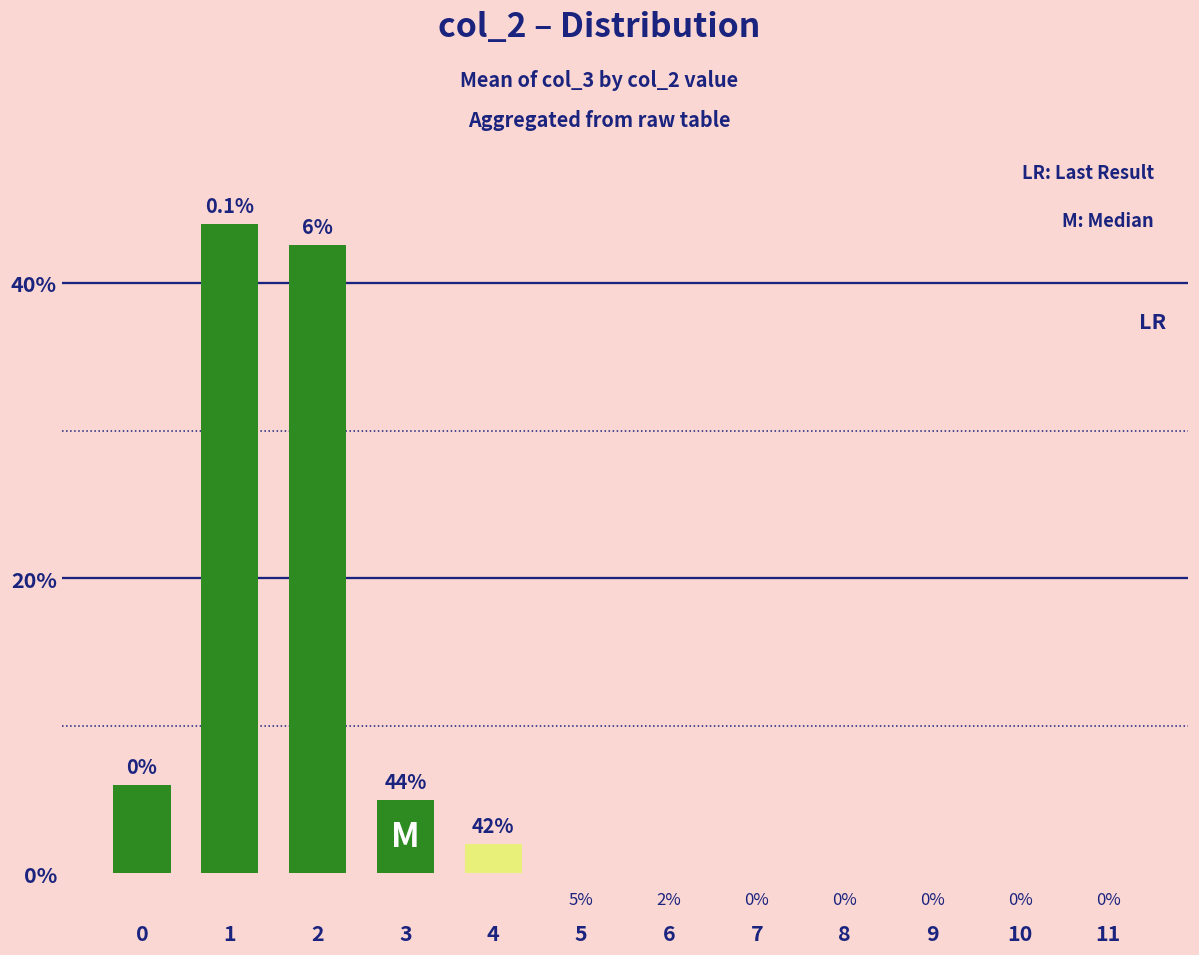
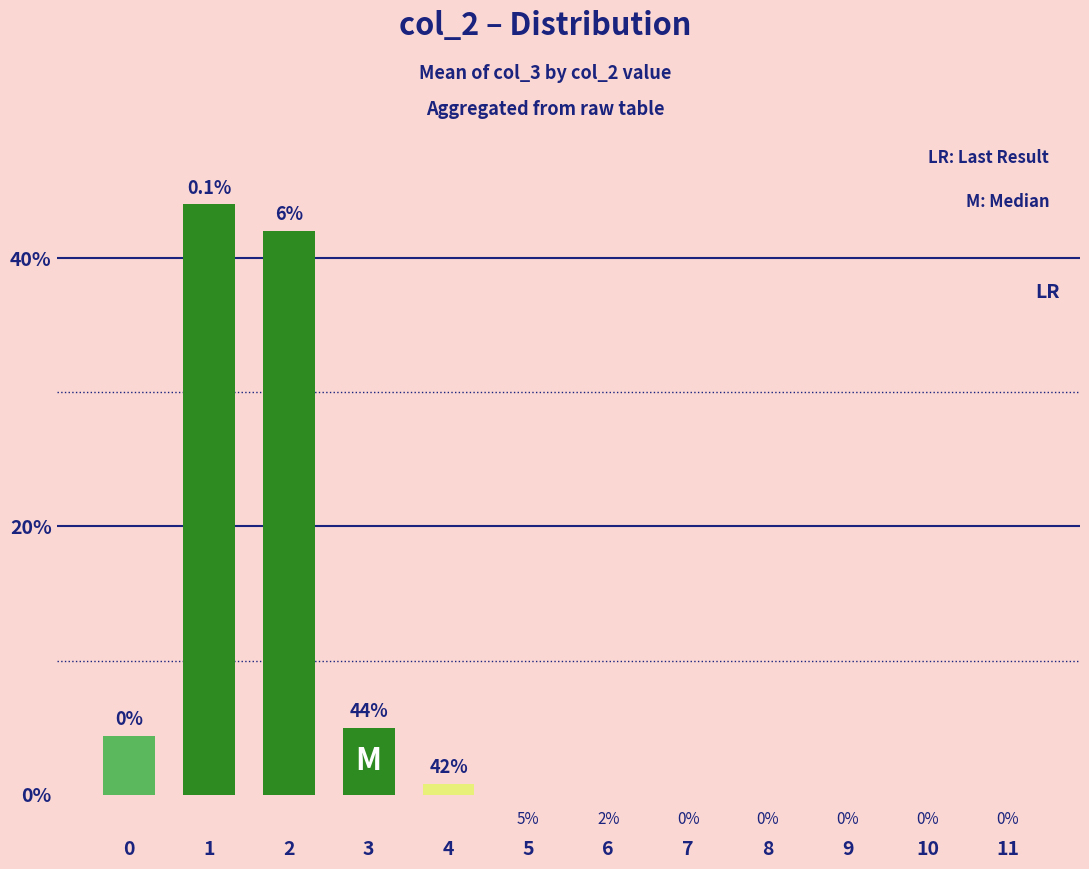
  {
-   "0": "6.0%",
-   "2": "42.6%",
-   "4": "2.0%"
+   "0": "4.4%",
+   "2": "42.0%",
+   "4": "0.8%"
  }
